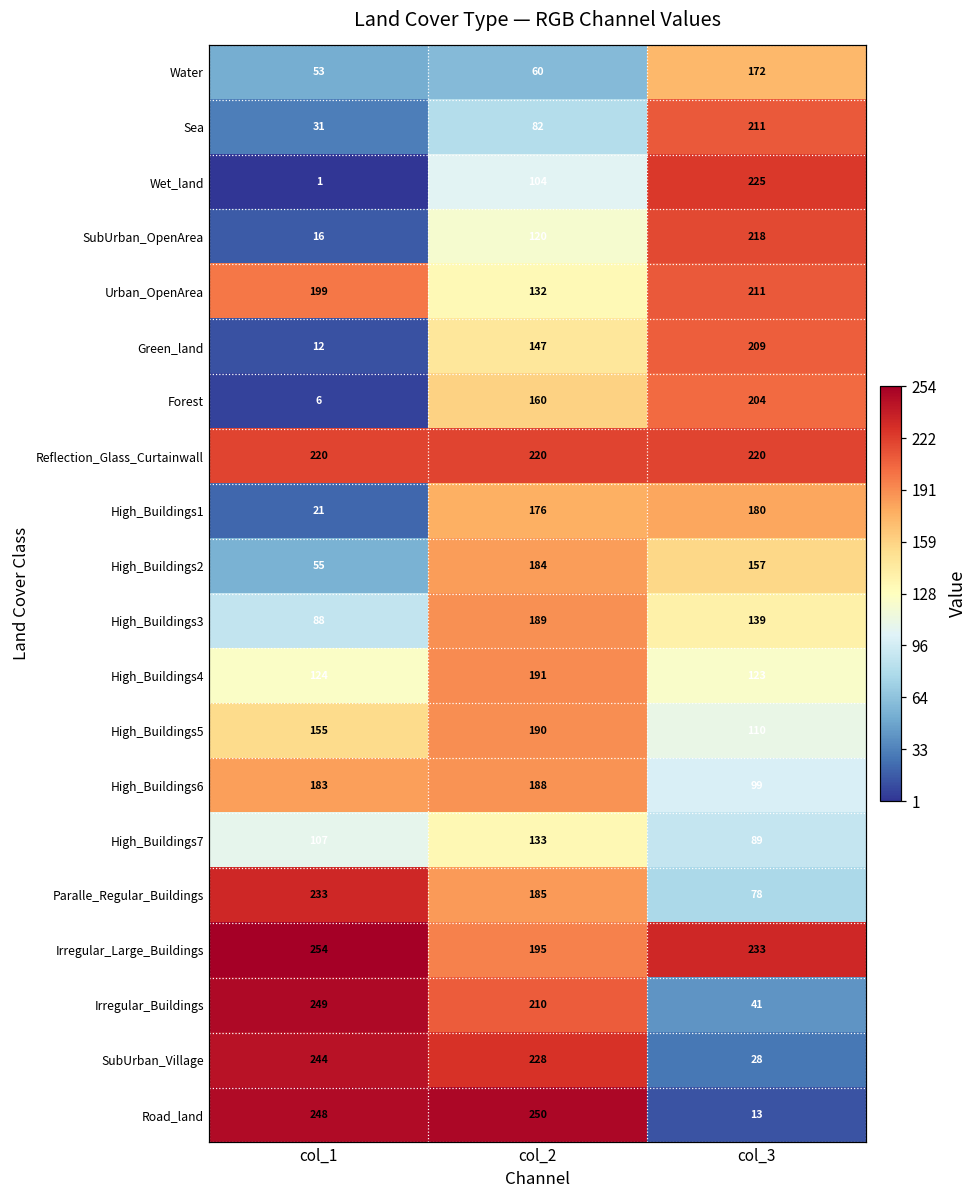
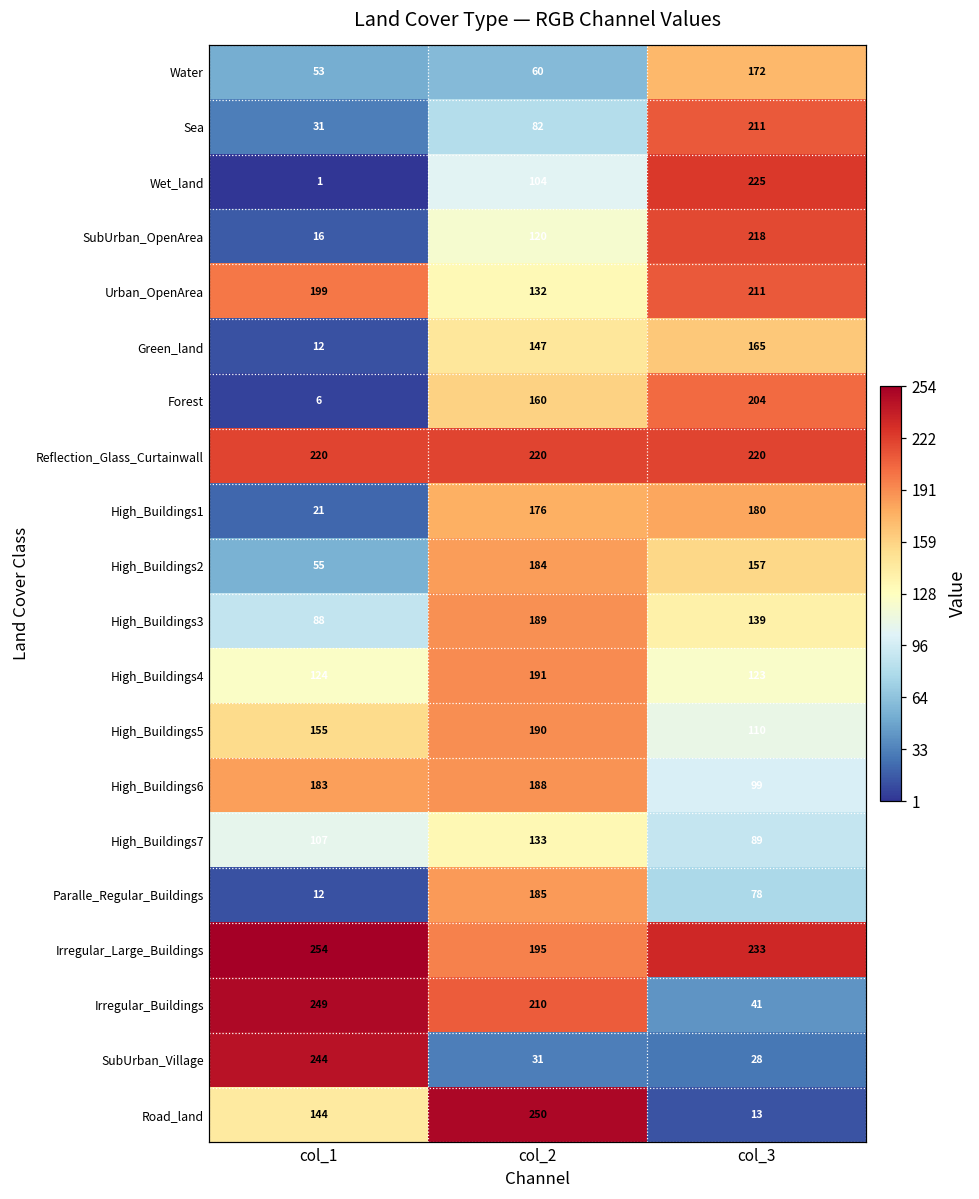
  {
    "Water": {
      "col_1": 53,
      "col_2": 60,
      "col_3": 172
    },
    "Sea": {
      "col_1": 31,
      "col_2": 82,
      "col_3": 211
    },
    "Wet_land": {
      "col_1": 1,
      "col_3": 225
    },
    "SubUrban_OpenArea": {
      "col_1": 16,
      "col_2": 120,
      "col_3": 218
    },
    "Urban_OpenArea": {
      "col_1": 199,
      "col_2": 132,
      "col_3": 211
    },
    "Green_land": {
      "col_1": 12,
      "col_2": 147,
-     "col_3": 209
+     "col_3": 165
    },
    "Forest": {
      "col_1": 6,
      "col_2": 160,
      "col_3": 204
    },
    "Reflection_Glass_Curtainwall": {
      "col_1": 220,
      "col_2": 220,
      "col_3": 220
    },
    "High_Buildings1": {
      "col_1": 21,
      "col_2": 176,
      "col_3": 180
    },
    "High_Buildings2": {
      "col_1": 55,
      "col_2": 184,
      "col_3": 157
    },
    "High_Buildings3": {
      "col_1": 88,
      "col_2": 189,
      "col_3": 139
    },
    "High_Buildings4": {
      "col_1": 124,
      "col_2": 191,
      "col_3": 123
    },
    "High_Buildings5": {
      "col_1": 155,
      "col_2": 190
    },
    "High_Buildings6": {
      "col_1": 183,
      "col_2": 188
    },
    "High_Buildings7": {
      "col_2": 133,
      "col_3": 89
    },
    "Paralle_Regular_Buildings": {
-     "col_1": 233,
+     "col_1": 12,
      "col_2": 185,
      "col_3": 78
    },
    "Irregular_Large_Buildings": {
      "col_1": 254,
      "col_2": 195,
      "col_3": 233
    },
    "Irregular_Buildings": {
      "col_1": 249,
      "col_2": 210,
      "col_3": 41
    },
    "SubUrban_Village": {
      "col_1": 244,
-     "col_2": 228,
+     "col_2": 31,
      "col_3": 28
    },
    "Road_land": {
-     "col_1": 248,
+     "col_1": 144,
      "col_2": 250,
      "col_3": 13
    }
  }
